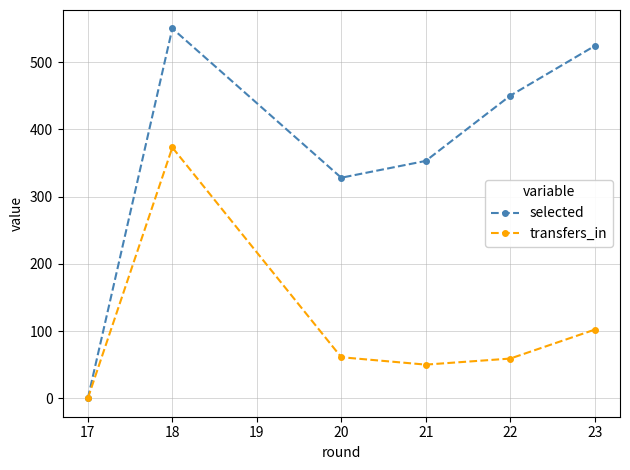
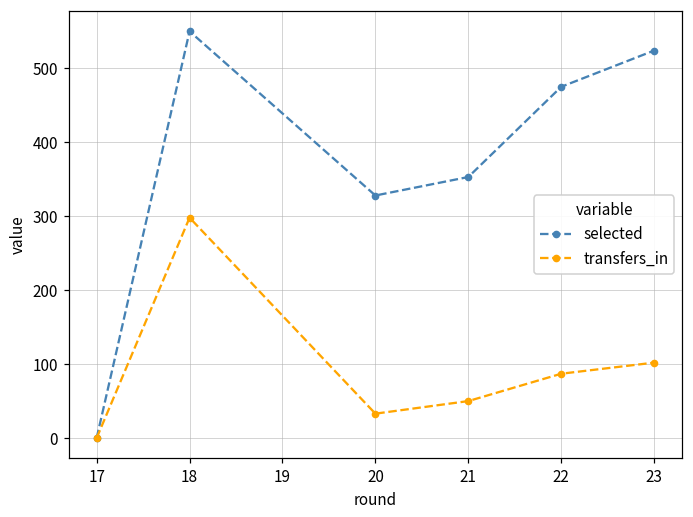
  {
    "selected": {
      "18": 550,
      "20": 330,
      "21": 350,
-     "22": 450,
+     "22": 480,
      "23": 520
    },
    "transfers_in": {
-     "18": 370,
-     "20": 60,
+     "18": 300,
+     "20": 30,
      "21": 50,
-     "22": 60,
+     "22": 90,
      "23": 100
    }
  }
